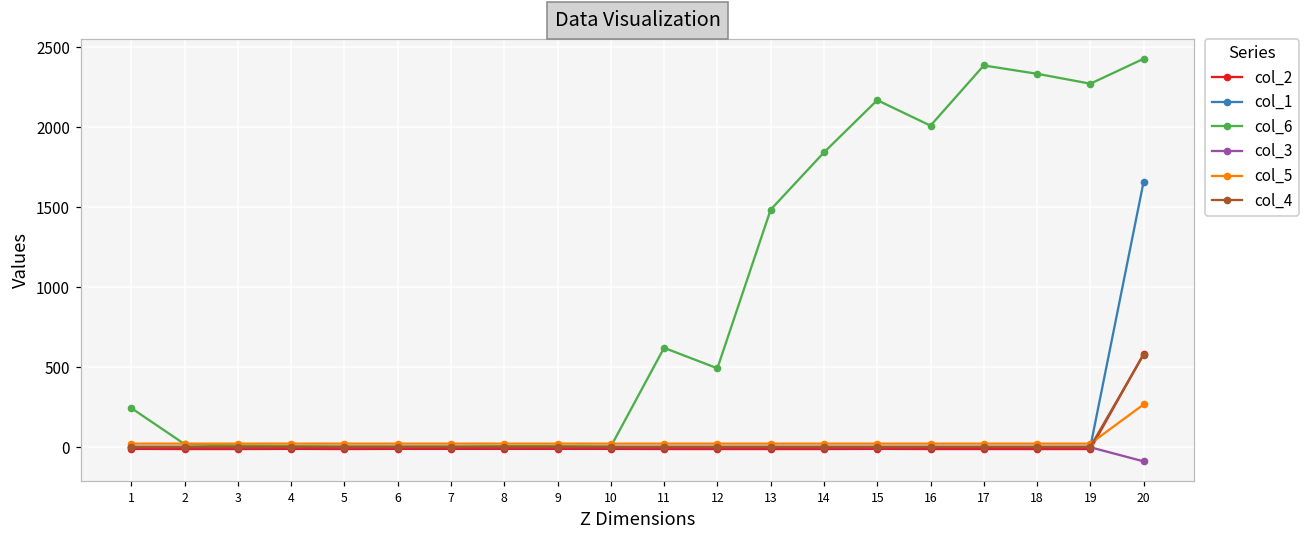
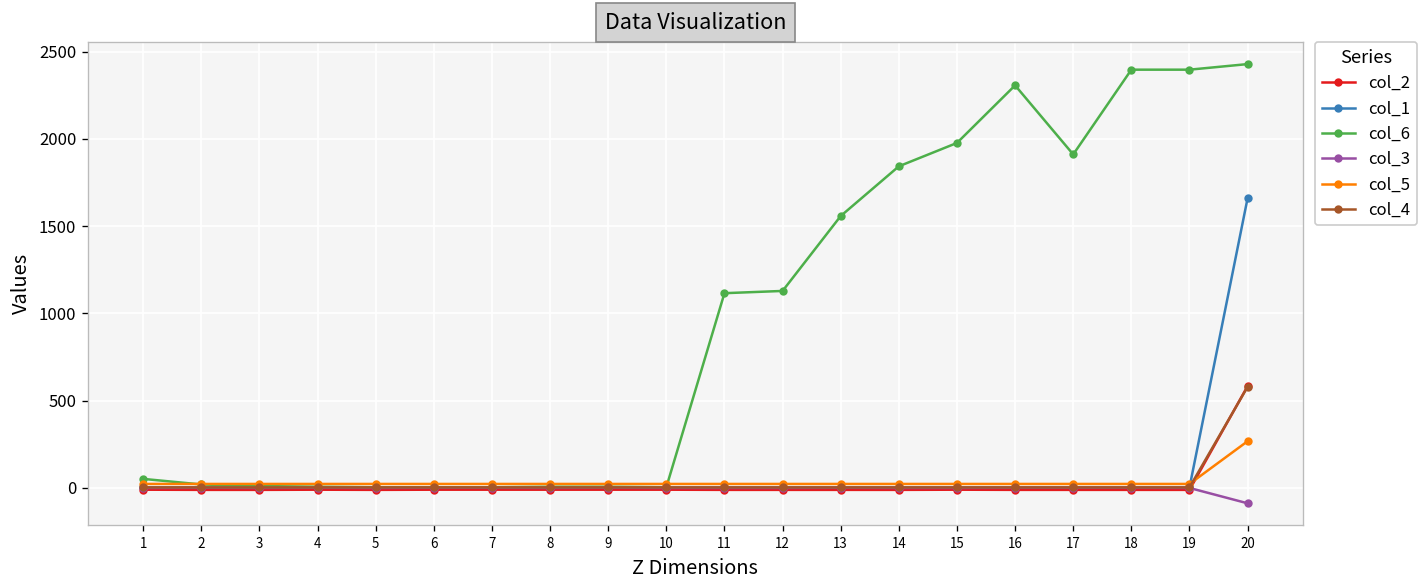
  {
    "col_1": {
      "20": 1660
    },
    "col_6": {
-     "1": 240,
-     "11": 620,
-     "12": 490,
-     "13": 1490,
+     "1": 50,
+     "11": 1120,
+     "12": 1130,
+     "13": 1560,
      "14": 1840,
-     "15": 2170,
-     "16": 2010,
-     "17": 2390,
-     "18": 2340,
-     "19": 2270,
+     "15": 1980,
+     "16": 2310,
+     "17": 1910,
+     "18": 2400,
+     "19": 2400,
      "20": 2430
    },
    "col_3": {
      "20": -90
    },
    "col_5": {
      "1": 20,
      "5": 20,
      "6": 20,
      "7": 20,
      "10": 20,
      "11": 20,
      "12": 20,
      "13": 20,
      "14": 20,
      "15": 20,
      "16": 20,
      "17": 20,
      "18": 20,
      "19": 20,
      "20": 270
    }
  }
